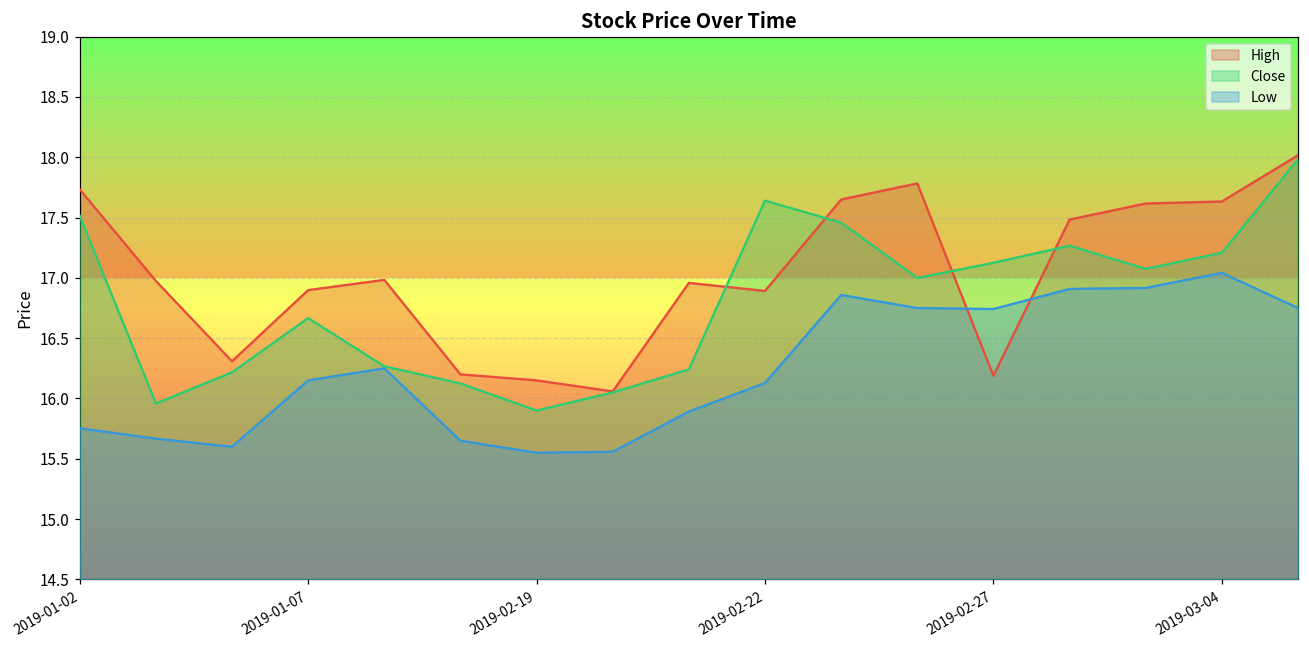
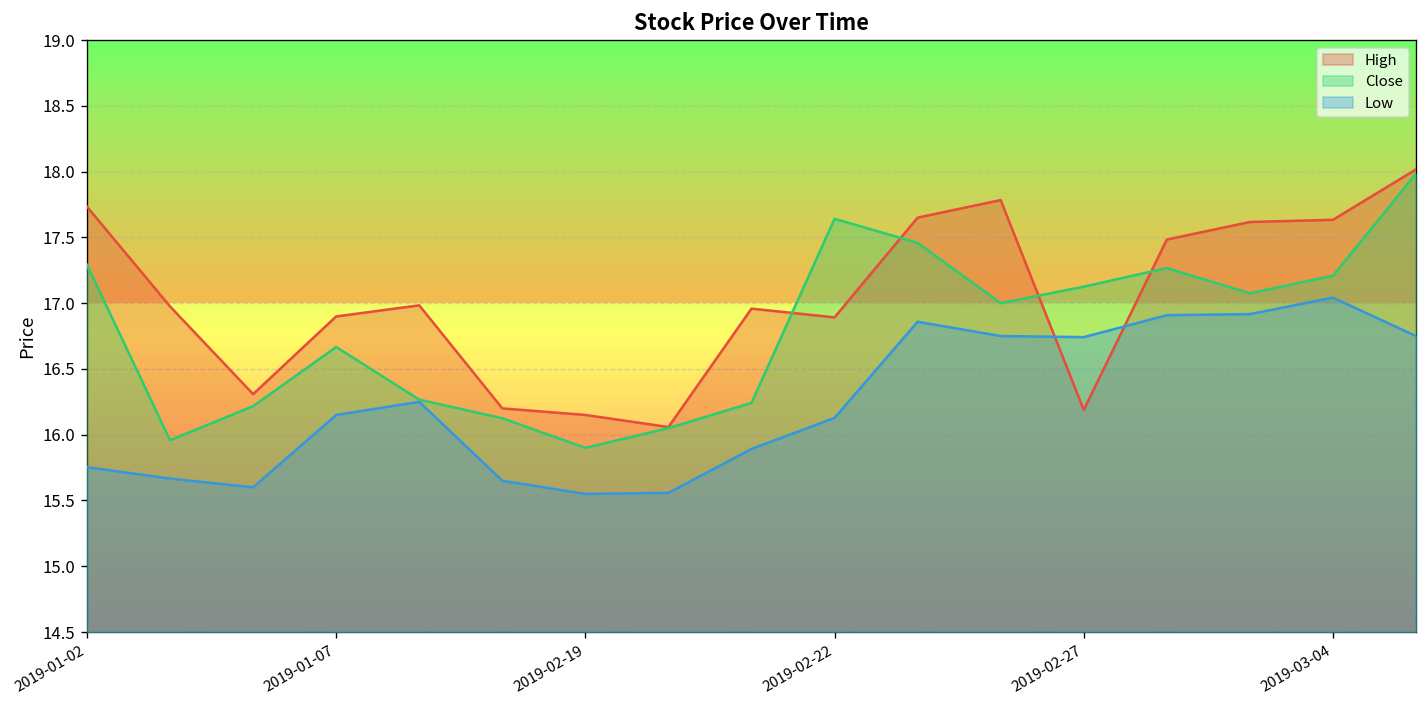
  {
    "High": {
      "2019-01-02": 17.73,
      "2019-01-07": 16.90,
      "2019-02-19": 16.15,
      "2019-02-22": 16.89,
      "2019-02-27": 16.19,
      "2019-03-04": 17.63
    },
    "Close": {
-     "2019-01-02": 17.52,
+     "2019-01-02": 17.29,
      "2019-01-07": 16.67,
      "2019-02-19": 15.90,
      "2019-02-22": 17.64,
      "2019-02-27": 17.13,
      "2019-03-04": 17.21
    },
    "Low": {
      "2019-01-02": 15.75,
      "2019-01-07": 16.15,
      "2019-02-19": 15.55,
      "2019-02-22": 16.13,
      "2019-02-27": 16.74,
      "2019-03-04": 17.04
    }
  }
